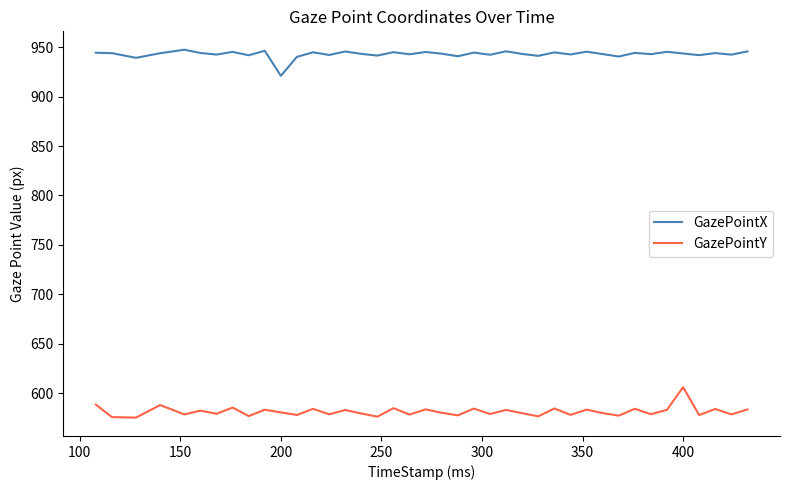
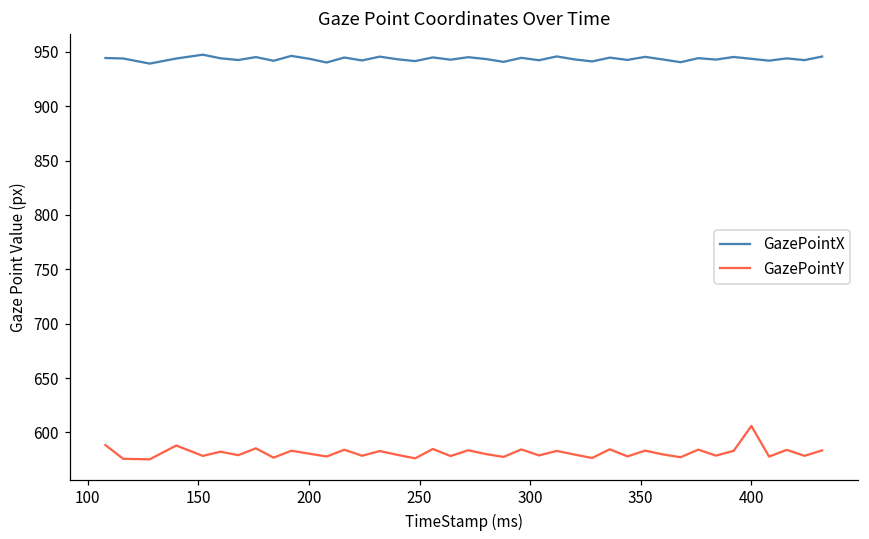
  {
    "GazePointX": {
-     "200": 920,
+     "200": 940,
      "400": 940
    },
    "GazePointY": {
      "200": 580,
      "400": 610
    }
  }
